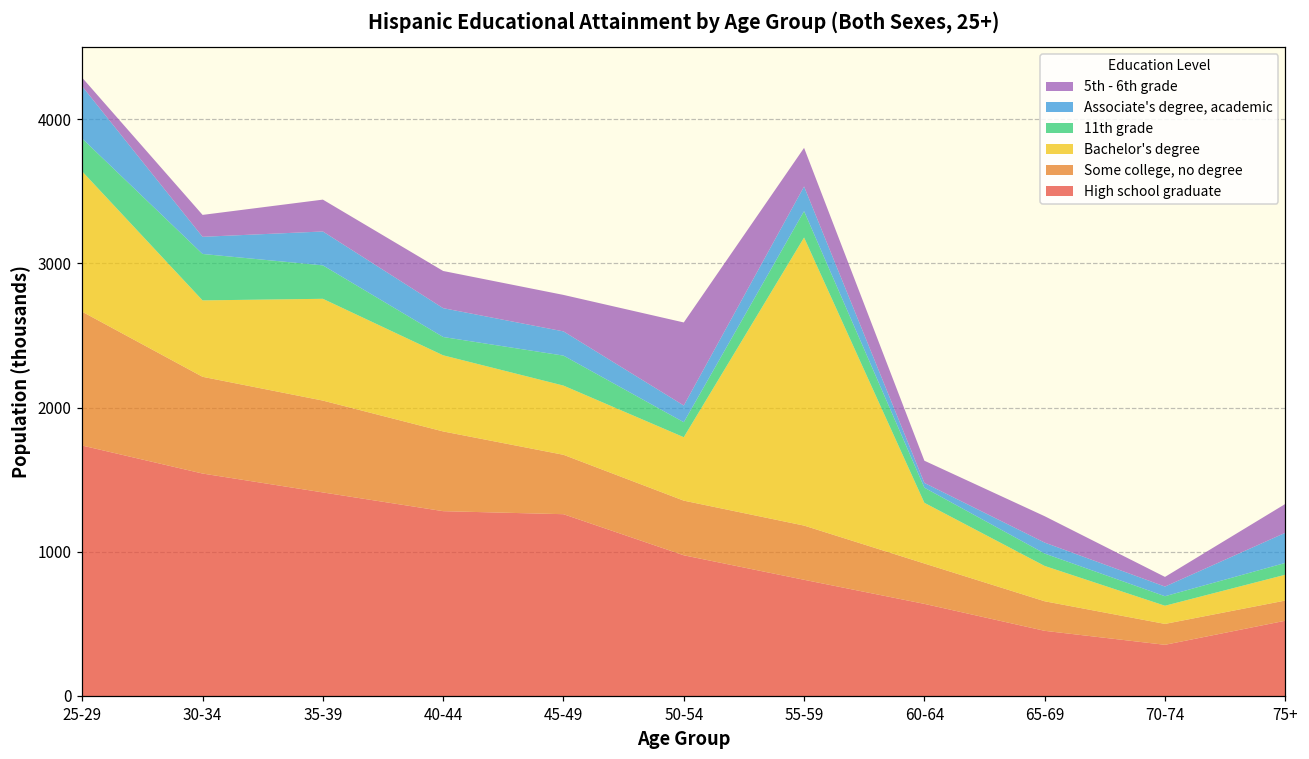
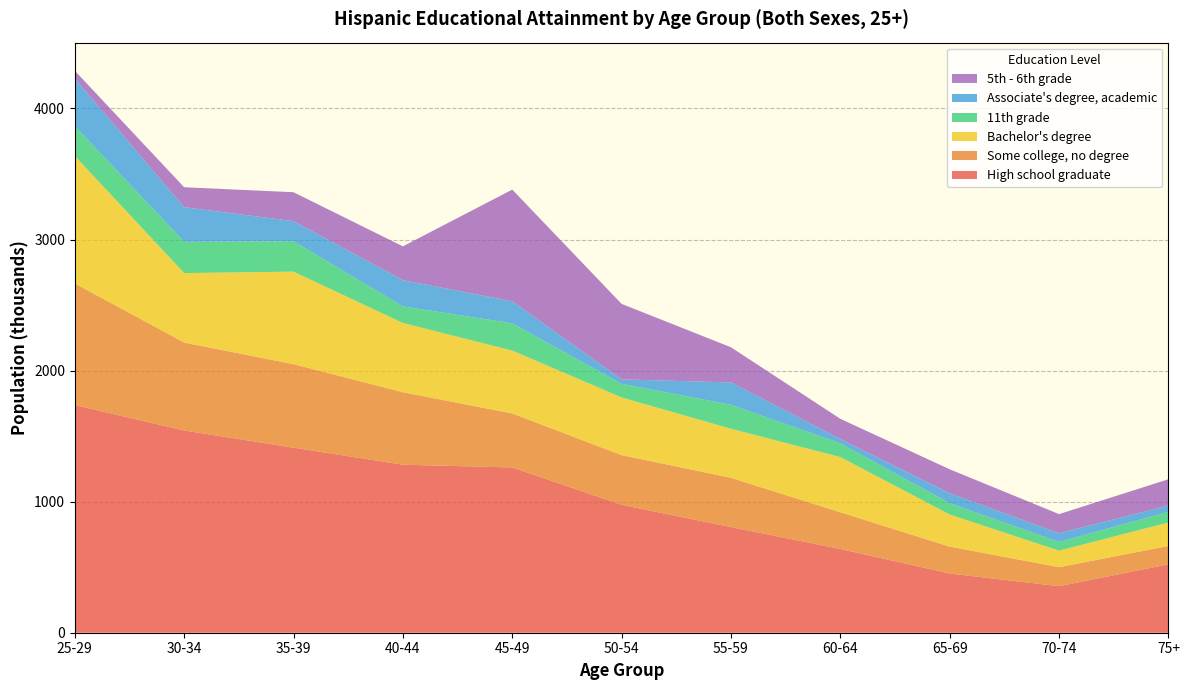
  {
    "Bachelor's degree": {
      "25-29": 970,
      "30-34": 530,
      "35-39": 710,
      "40-44": 530,
      "45-49": 480,
      "50-54": 440,
-     "55-59": 2000,
+     "55-59": 370,
      "60-64": 420,
      "65-69": 250,
      "70-74": 130,
      "75+": 180
    },
    "11th grade": {
      "25-29": 230,
-     "30-34": 320,
+     "30-34": 240,
      "35-39": 230,
      "40-44": 130,
      "45-49": 210,
      "50-54": 100,
      "55-59": 180,
      "60-64": 110,
      "65-69": 90,
      "70-74": 70,
      "75+": 80
    },
    "Associate's degree, academic": {
      "25-29": 360,
-     "30-34": 120,
-     "35-39": 240,
+     "30-34": 260,
+     "35-39": 150,
      "40-44": 200,
      "45-49": 170,
-     "50-54": 120,
+     "50-54": 30,
      "55-59": 170,
      "60-64": 30,
      "65-69": 80,
      "70-74": 70,
-     "75+": 210
+     "75+": 50
    },
    "5th - 6th grade": {
      "25-29": 60,
      "30-34": 150,
      "35-39": 220,
      "40-44": 260,
-     "45-49": 250,
+     "45-49": 850,
      "50-54": 580,
      "55-59": 270,
      "60-64": 150,
      "65-69": 180,
-     "70-74": 70,
+     "70-74": 150,
      "75+": 200
    }
  }
